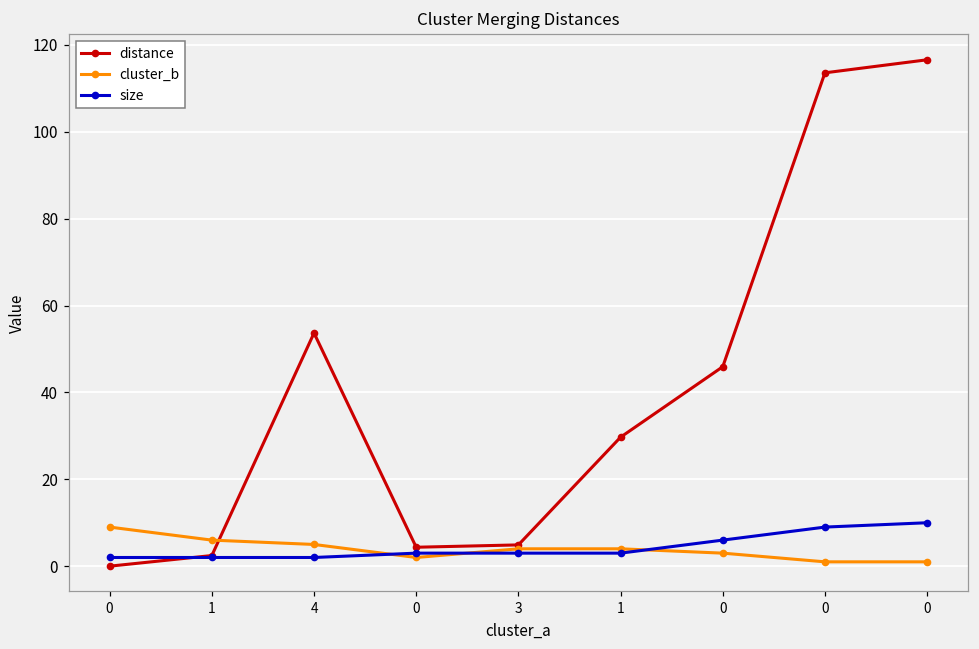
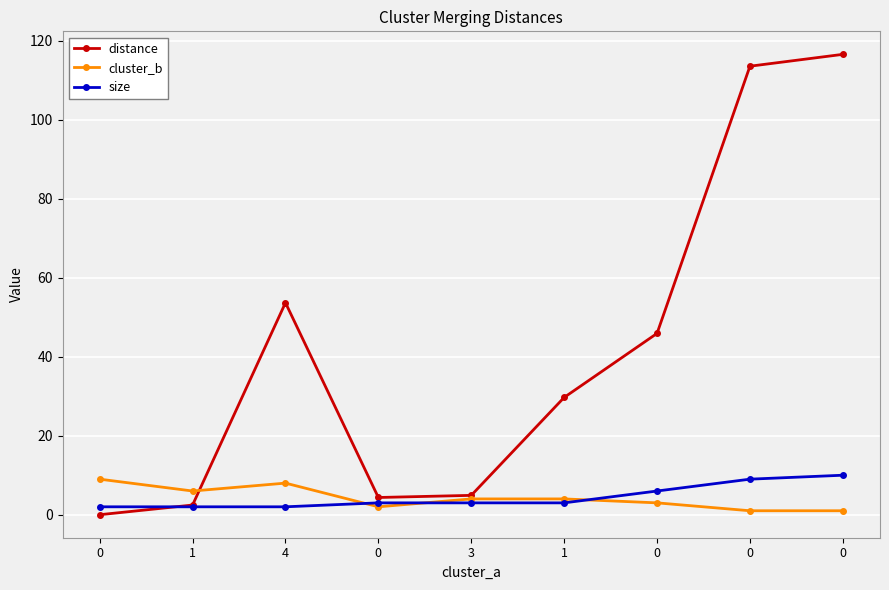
  {
    "distance": {
      "4": 54,
      "3": 5
    },
    "cluster_b": {
-     "4": 5,
+     "4": 8,
      "3": 4
    },
    "size": {
      "4": 2,
      "3": 3
    }
  }
